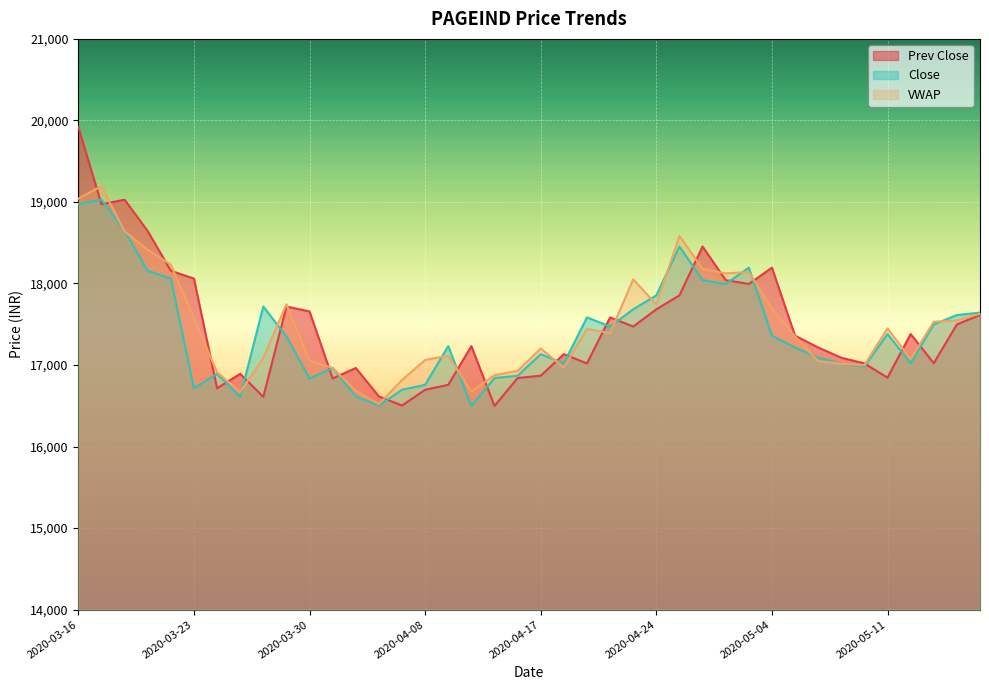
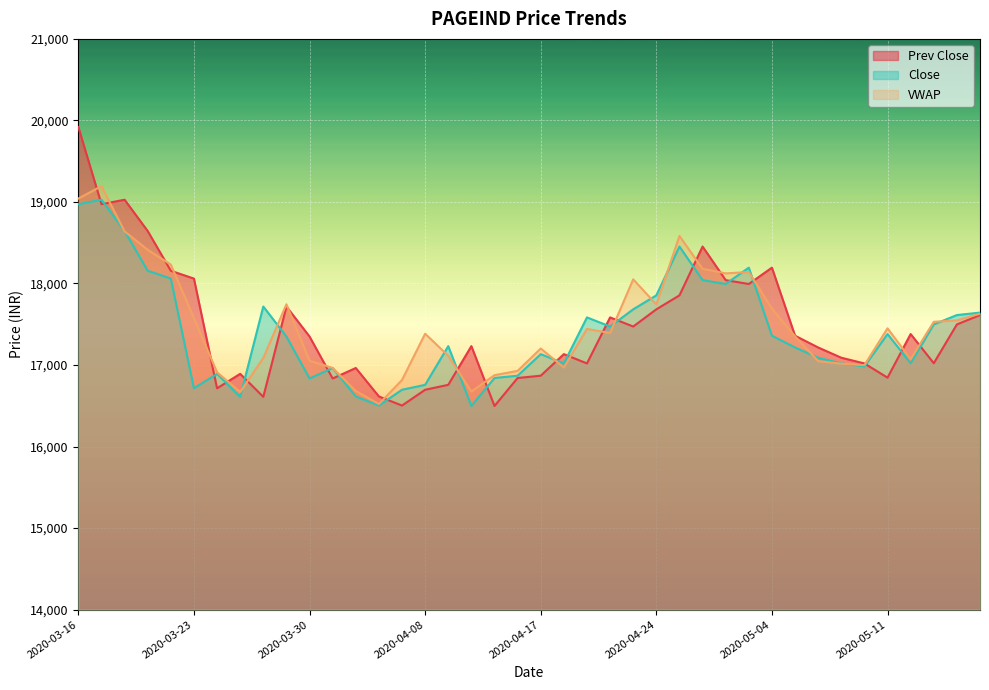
  {
    "Prev Close": {
      "2020-03-16": "19,900",
      "2020-03-23": "18,100",
-     "2020-03-30": "17,700",
+     "2020-03-30": "17,300",
      "2020-04-08": "16,700",
      "2020-04-17": "16,900",
      "2020-04-24": "17,700",
      "2020-05-04": "18,200",
      "2020-05-11": "16,800"
    },
    "Close": {
      "2020-03-16": "19,000",
      "2020-03-23": "16,700",
      "2020-03-30": "16,800",
      "2020-04-08": "16,800",
      "2020-04-17": "17,100",
      "2020-04-24": "17,900",
      "2020-05-04": "17,400",
      "2020-05-11": "17,400"
    },
    "VWAP": {
      "2020-03-16": "19,000",
      "2020-03-23": "17,600",
      "2020-03-30": "17,100",
-     "2020-04-08": "17,100",
+     "2020-04-08": "17,400",
      "2020-04-17": "17,200",
      "2020-04-24": "17,700",
      "2020-05-04": "17,700",
      "2020-05-11": "17,400"
    }
  }
